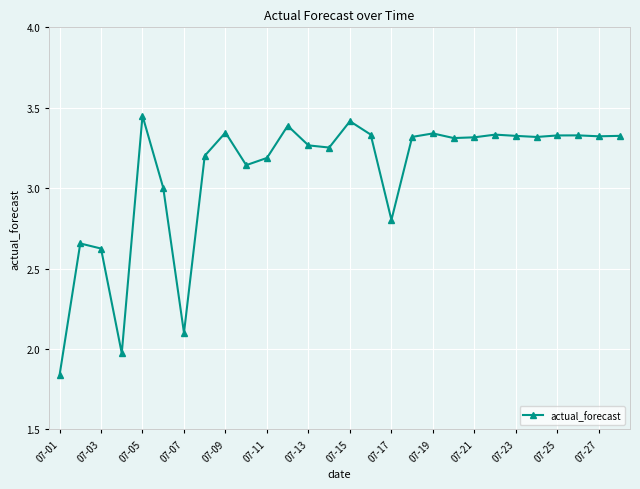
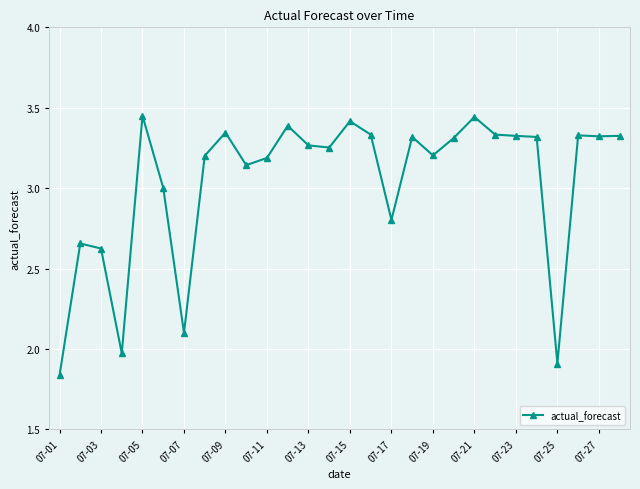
  {
    "07-01": 1.84,
    "07-03": 2.62,
    "07-05": 3.45,
    "07-07": 2.10,
    "07-09": 3.35,
    "07-11": 3.19,
    "07-13": 3.27,
    "07-15": 3.42,
    "07-17": 2.80,
-   "07-19": 3.34,
-   "07-21": 3.32,
+   "07-19": 3.20,
+   "07-21": 3.44,
    "07-23": 3.33,
-   "07-25": 3.33,
+   "07-25": 1.91,
    "07-27": 3.32
  }
